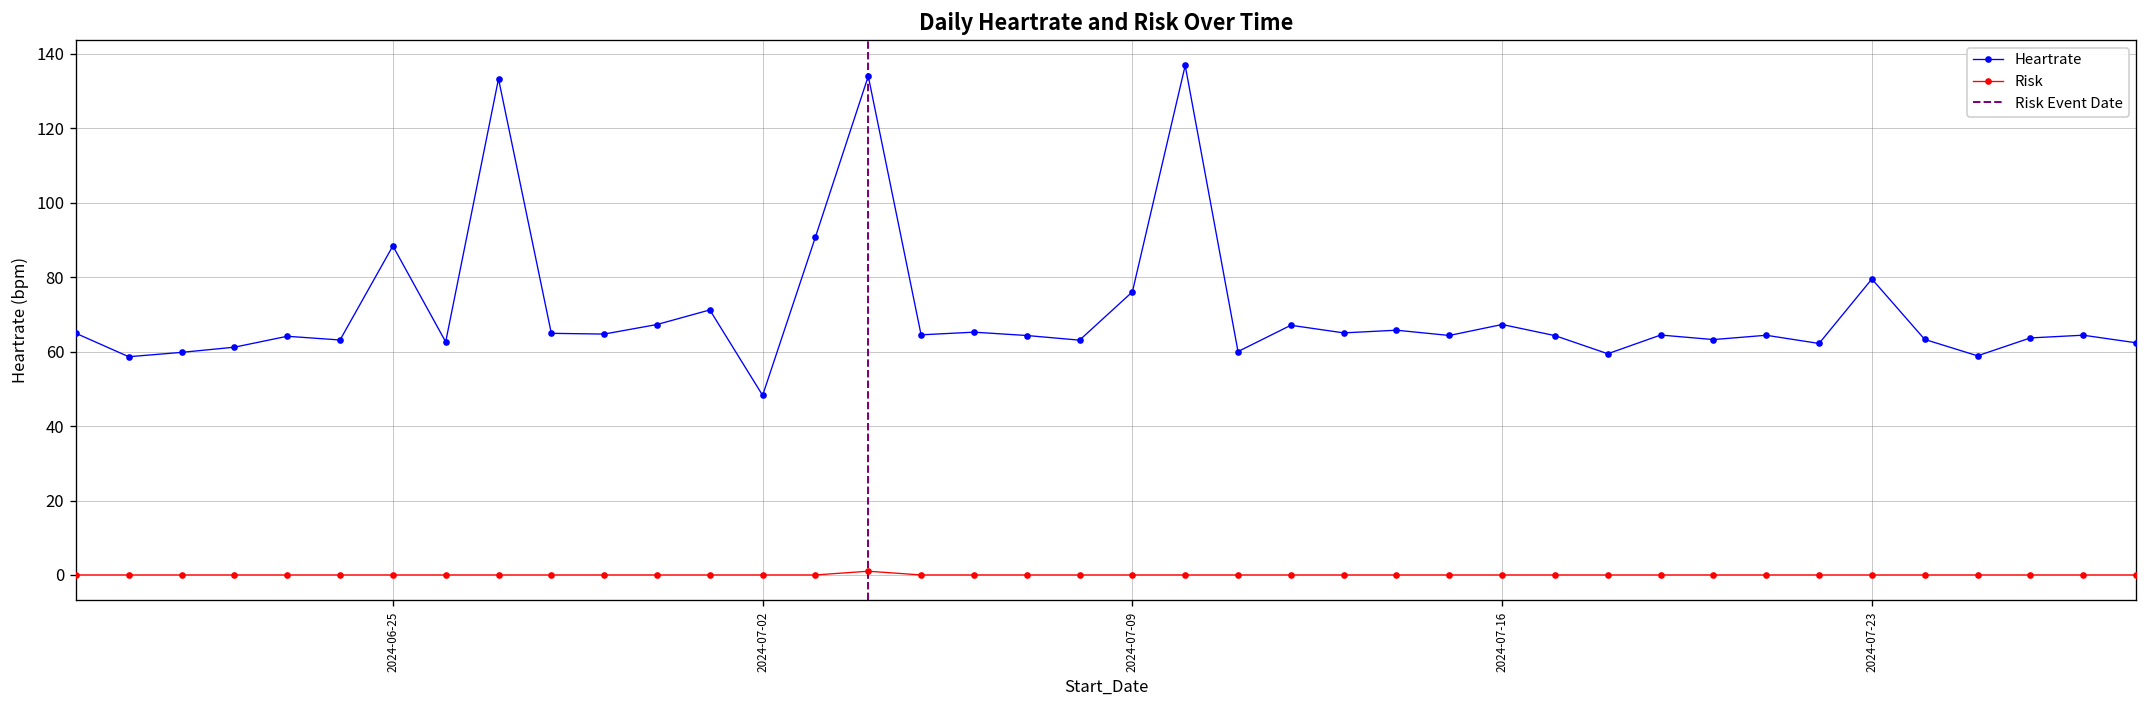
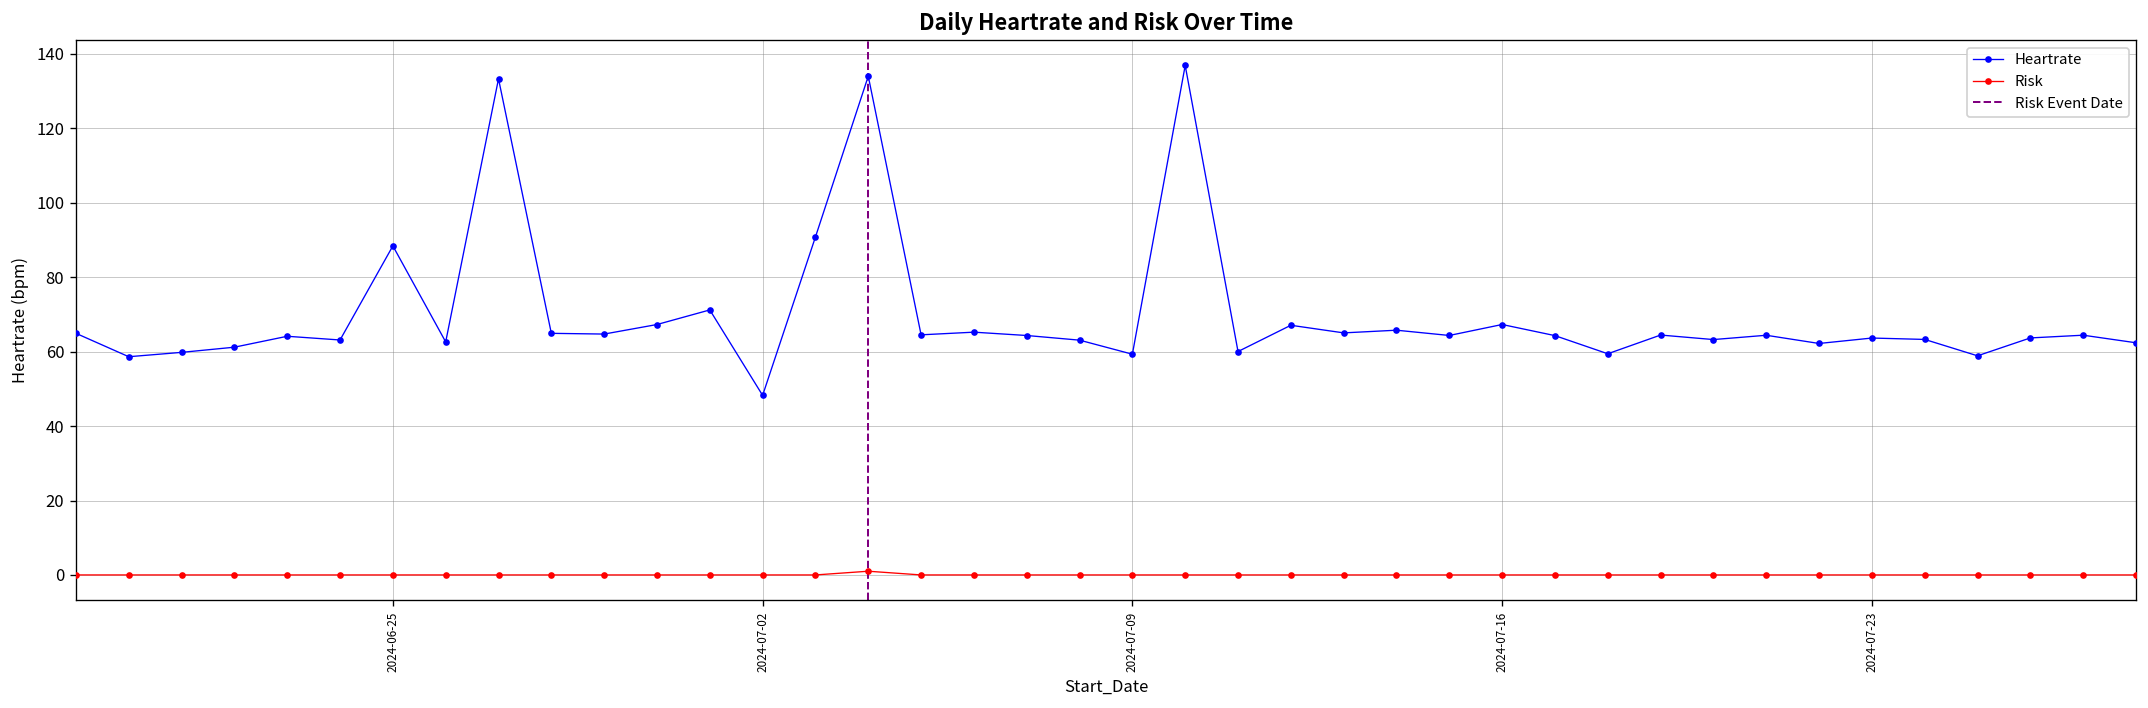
  {
    "Heartrate": {
      "2024-06-25": 88,
      "2024-07-02": 48,
-     "2024-07-09": 76,
+     "2024-07-09": 59,
      "2024-07-16": 67,
-     "2024-07-23": 80
+     "2024-07-23": 64
    },
    "Risk": {
      "2024-06-25": 0,
      "2024-07-02": 0,
      "2024-07-09": 0,
      "2024-07-16": 0,
      "2024-07-23": 0
    }
  }
